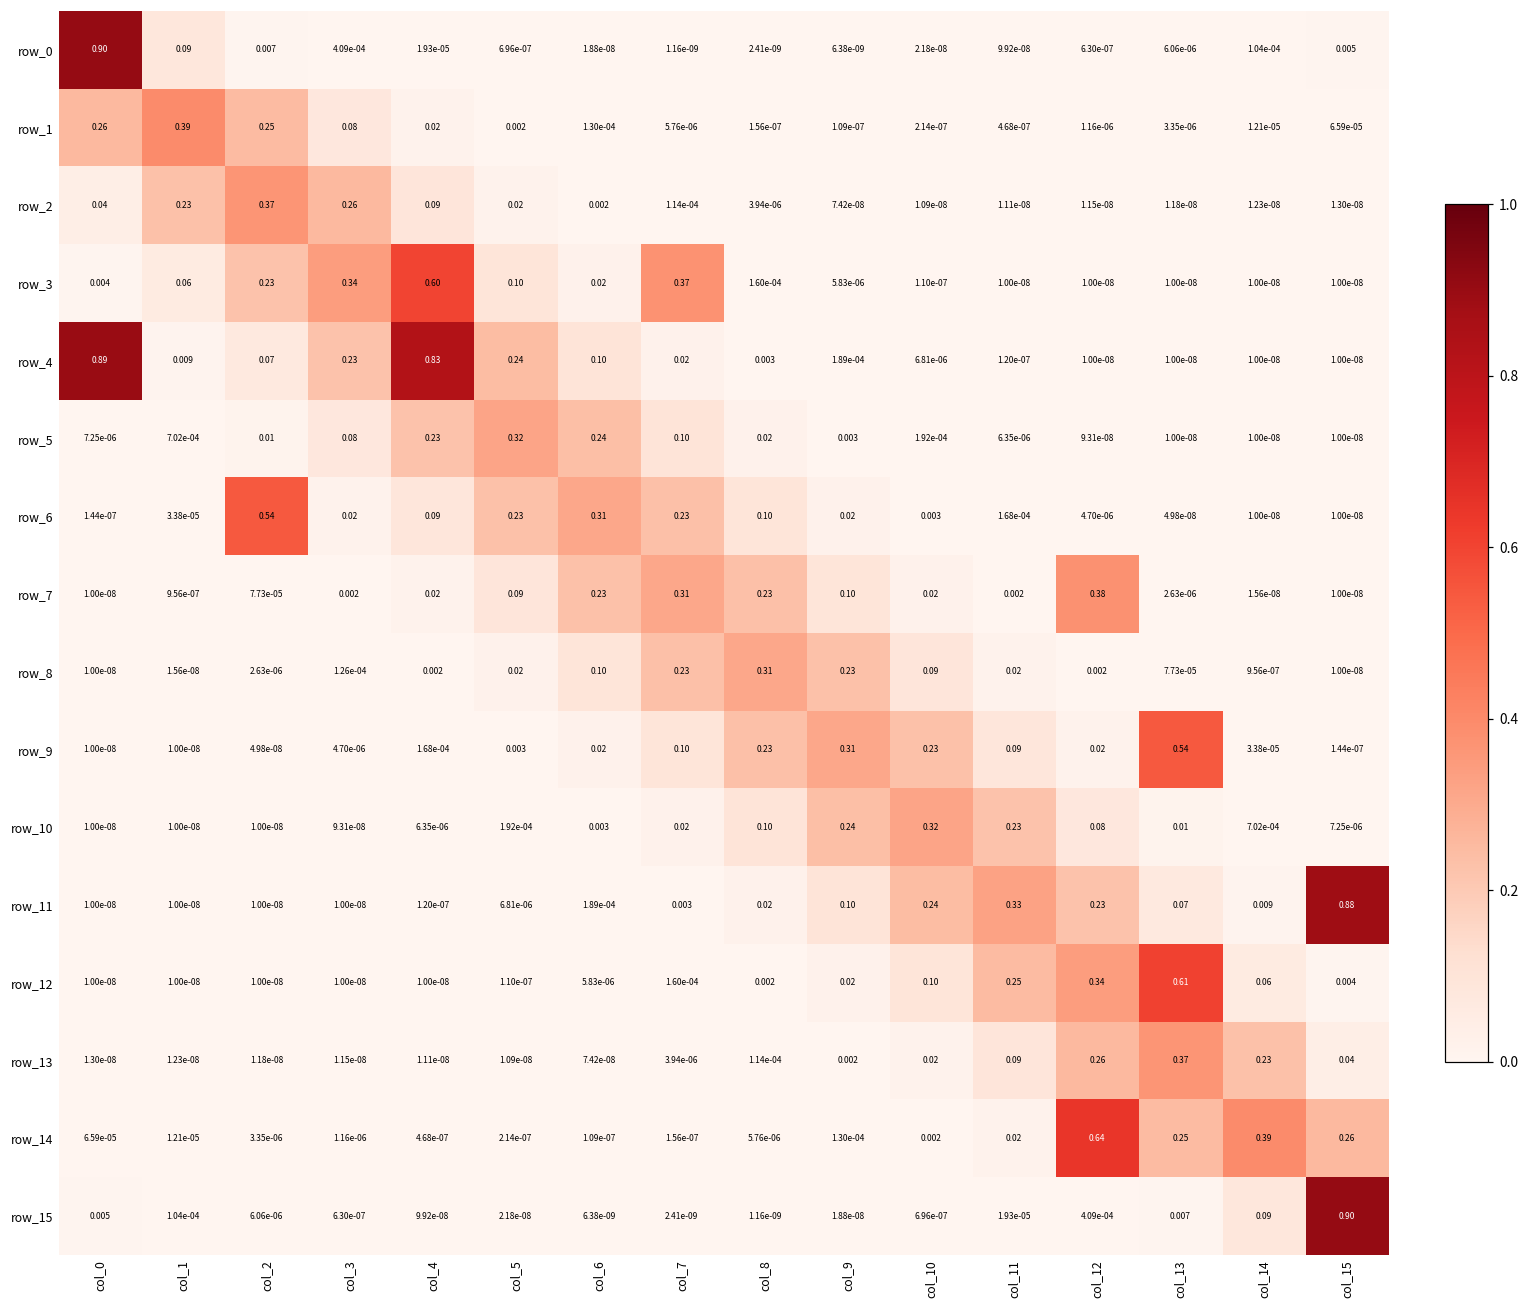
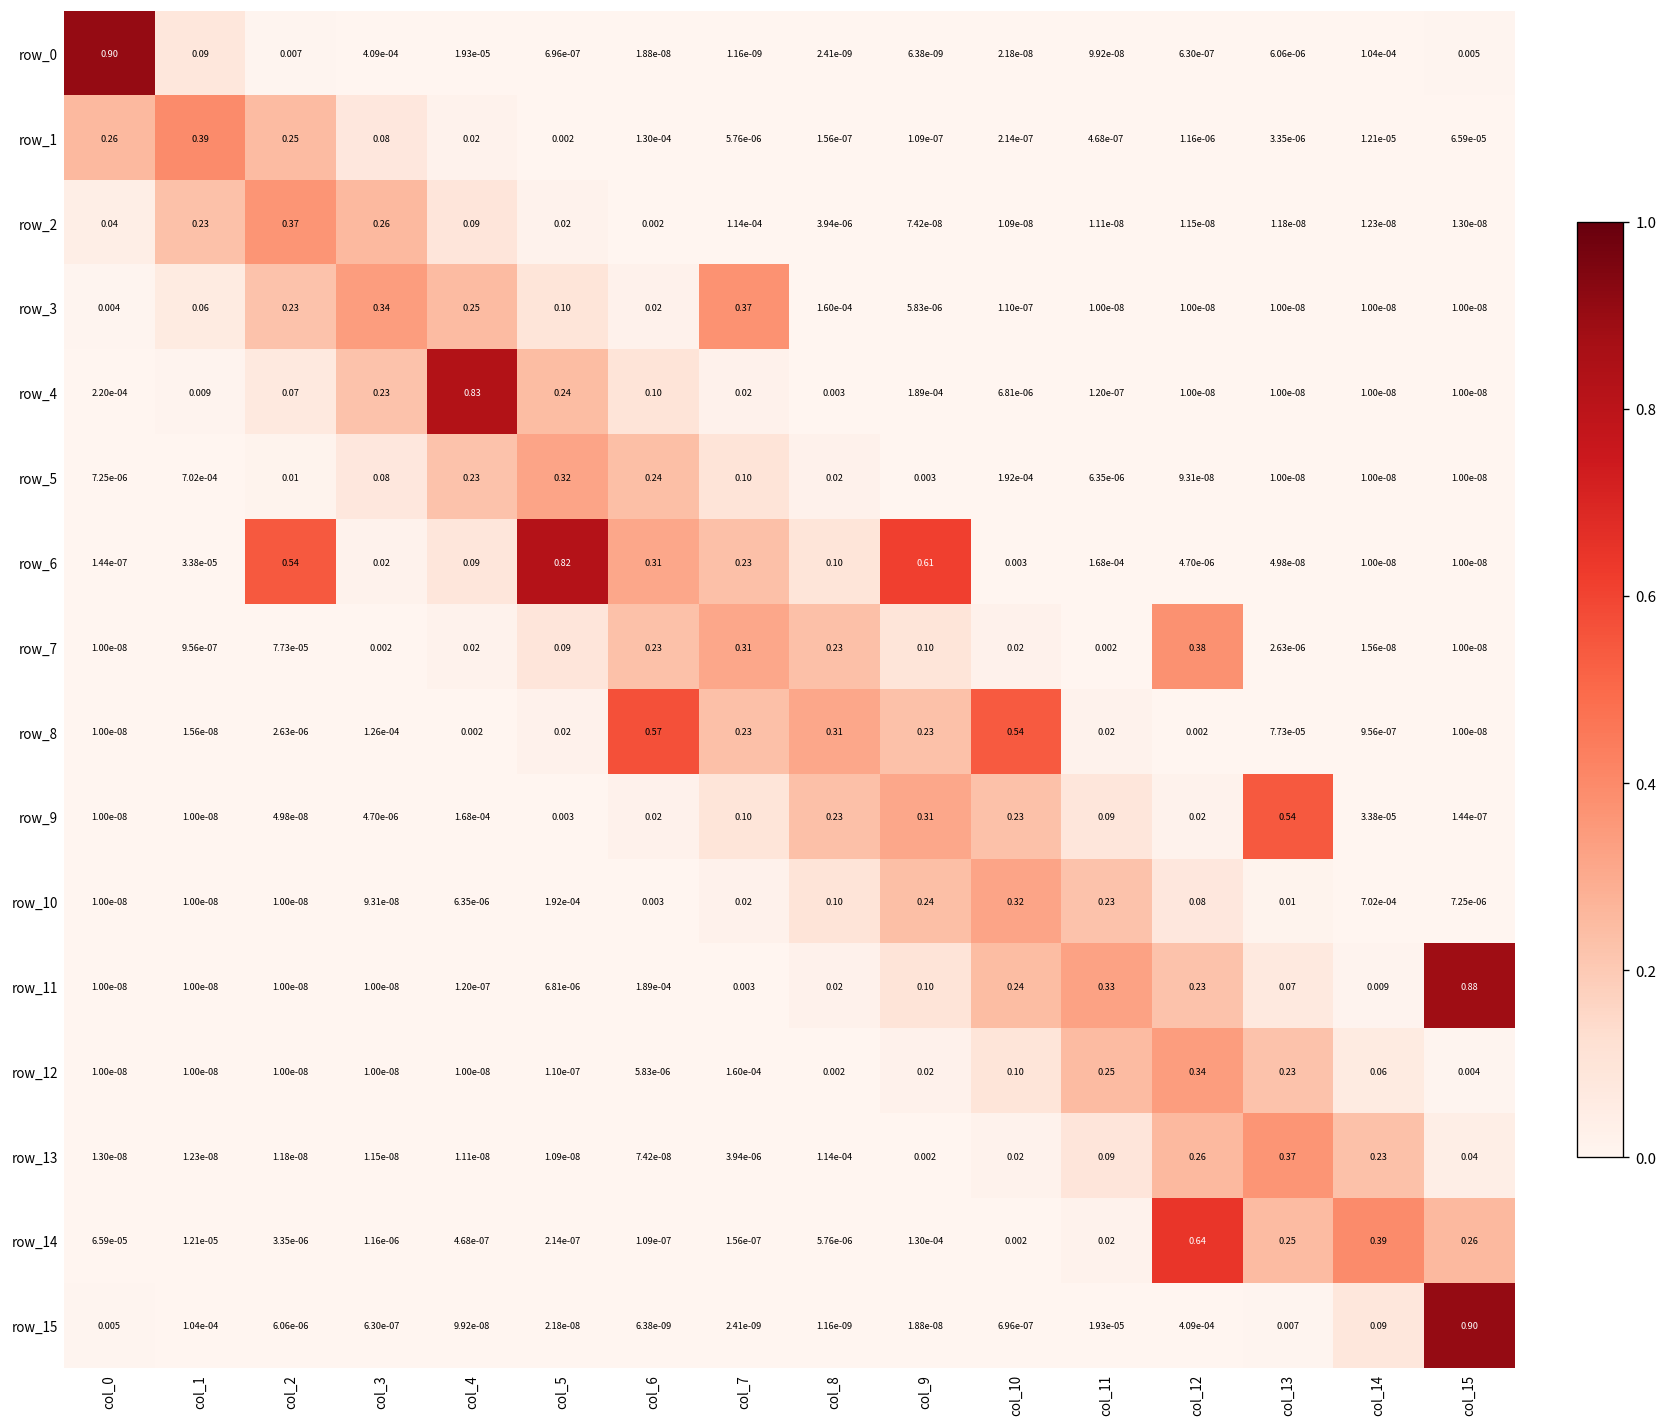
  {
    "row_3": {
      "col_0": "0.004",
      "col_1": "0.06",
      "col_2": "0.23",
      "col_3": "0.34",
-     "col_4": "0.60",
+     "col_4": "0.25",
      "col_5": "0.10",
      "col_6": "0.02",
      "col_7": "0.37",
      "col_8": "1.60e-04",
      "col_9": "5.83e-06",
      "col_10": "1.10e-07",
      "col_11": "1.00e-08",
      "col_12": "1.00e-08",
      "col_13": "1.00e-08",
      "col_14": "1.00e-08",
      "col_15": "1.00e-08"
    },
    "row_4": {
-     "col_0": "0.89",
+     "col_0": "2.20e-04",
      "col_1": "0.009",
      "col_2": "0.07",
      "col_3": "0.23",
      "col_4": "0.83",
      "col_5": "0.24",
      "col_6": "0.10",
      "col_7": "0.02",
      "col_8": "0.003",
      "col_9": "1.89e-04",
      "col_10": "6.81e-06",
      "col_11": "1.20e-07",
      "col_12": "1.00e-08",
      "col_13": "1.00e-08",
      "col_14": "1.00e-08",
      "col_15": "1.00e-08"
    },
    "row_6": {
      "col_0": "1.44e-07",
      "col_1": "3.38e-05",
      "col_2": "0.54",
      "col_3": "0.02",
      "col_4": "0.09",
-     "col_5": "0.23",
+     "col_5": "0.82",
      "col_6": "0.31",
      "col_7": "0.23",
      "col_8": "0.10",
-     "col_9": "0.02",
+     "col_9": "0.61",
      "col_10": "0.003",
      "col_11": "1.68e-04",
      "col_12": "4.70e-06",
      "col_13": "4.98e-08",
      "col_14": "1.00e-08",
      "col_15": "1.00e-08"
    },
    "row_8": {
      "col_0": "1.00e-08",
      "col_1": "1.56e-08",
      "col_2": "2.63e-06",
      "col_3": "1.26e-04",
      "col_4": "0.002",
      "col_5": "0.02",
-     "col_6": "0.10",
+     "col_6": "0.57",
      "col_7": "0.23",
      "col_8": "0.31",
      "col_9": "0.23",
-     "col_10": "0.09",
+     "col_10": "0.54",
      "col_11": "0.02",
      "col_12": "0.002",
      "col_13": "7.73e-05",
      "col_14": "9.56e-07",
      "col_15": "1.00e-08"
    },
    "row_12": {
      "col_0": "1.00e-08",
      "col_1": "1.00e-08",
      "col_2": "1.00e-08",
      "col_3": "1.00e-08",
      "col_4": "1.00e-08",
      "col_5": "1.10e-07",
      "col_6": "5.83e-06",
      "col_7": "1.60e-04",
      "col_8": "0.002",
      "col_9": "0.02",
      "col_10": "0.10",
      "col_11": "0.25",
      "col_12": "0.34",
-     "col_13": "0.61",
+     "col_13": "0.23",
      "col_14": "0.06",
      "col_15": "0.004"
    }
  }
